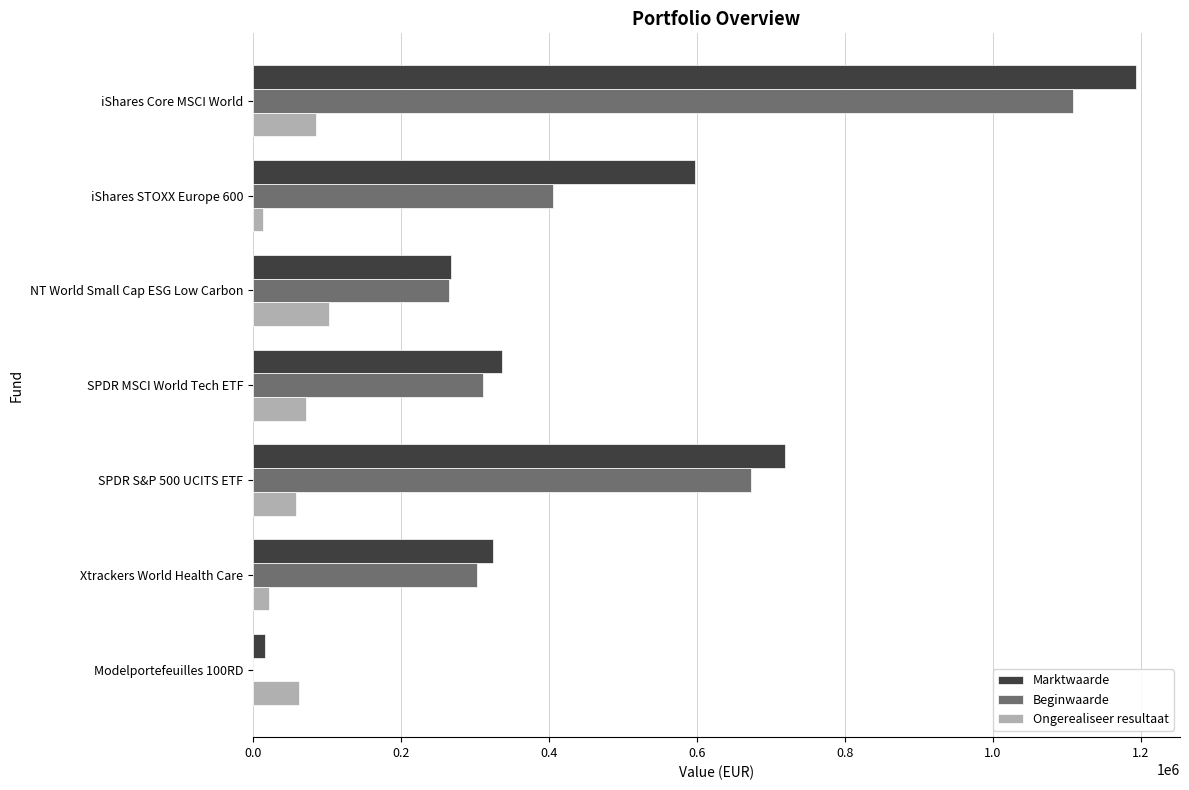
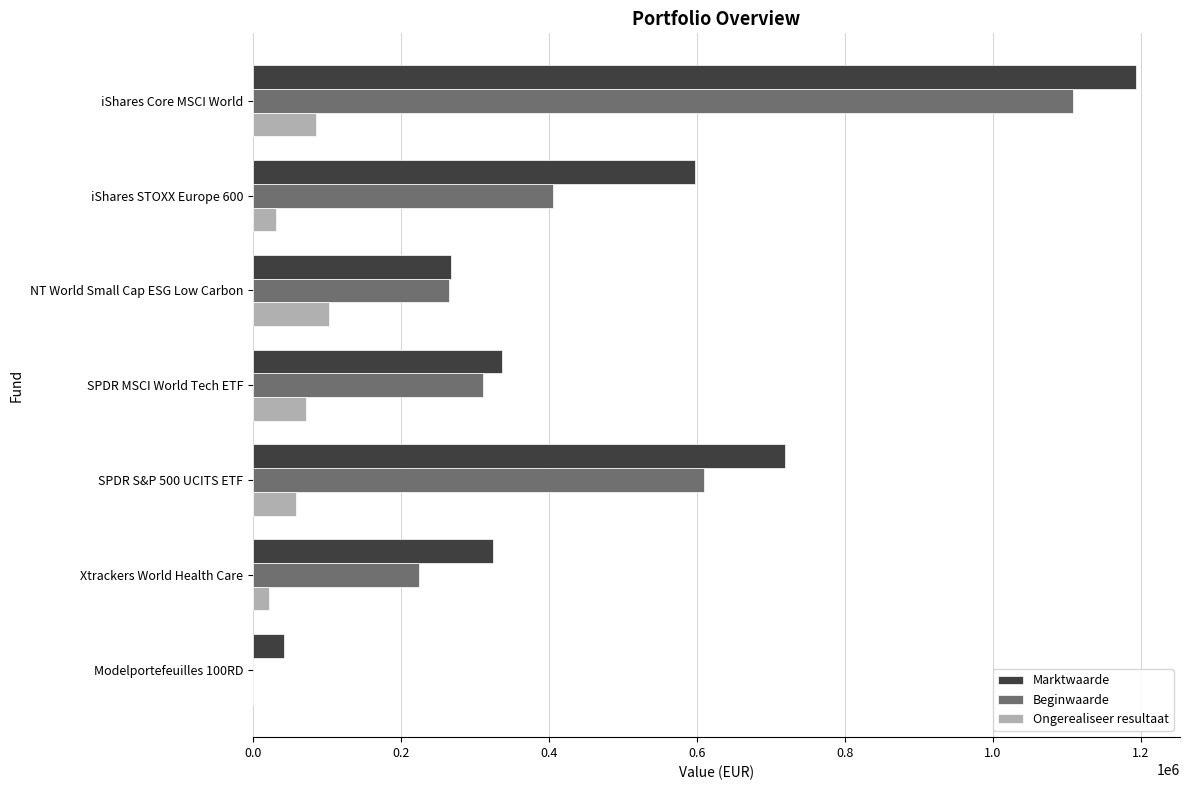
  {
    "Marktwaarde": {
      "iShares Core MSCI World": 1190000,
      "iShares STOXX Europe 600": 600000,
      "NT World Small Cap ESG Low Carbon": 270000,
      "SPDR MSCI World Tech ETF": 340000,
      "SPDR S&P 500 UCITS ETF": 720000,
      "Xtrackers World Health Care": 320000,
-     "Modelportefeuilles 100RD": 20000
+     "Modelportefeuilles 100RD": 40000
    },
    "Beginwaarde": {
      "iShares Core MSCI World": 1110000,
      "iShares STOXX Europe 600": 410000,
      "NT World Small Cap ESG Low Carbon": 270000,
      "SPDR MSCI World Tech ETF": 310000,
-     "SPDR S&P 500 UCITS ETF": 670000,
-     "Xtrackers World Health Care": 300000,
+     "SPDR S&P 500 UCITS ETF": 610000,
+     "Xtrackers World Health Care": 220000,
      "Modelportefeuilles 100RD": 0
    },
    "Ongerealiseer resultaat": {
      "iShares Core MSCI World": 90000,
-     "iShares STOXX Europe 600": 10000,
+     "iShares STOXX Europe 600": 30000,
      "NT World Small Cap ESG Low Carbon": 100000,
      "SPDR MSCI World Tech ETF": 70000,
      "SPDR S&P 500 UCITS ETF": 60000,
      "Xtrackers World Health Care": 20000,
-     "Modelportefeuilles 100RD": 60000
+     "Modelportefeuilles 100RD": 0
    }
  }
